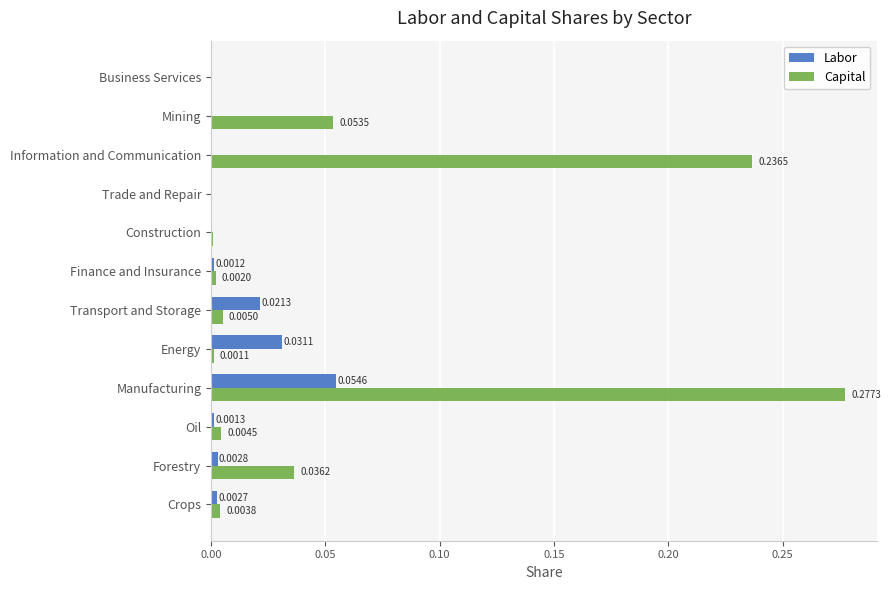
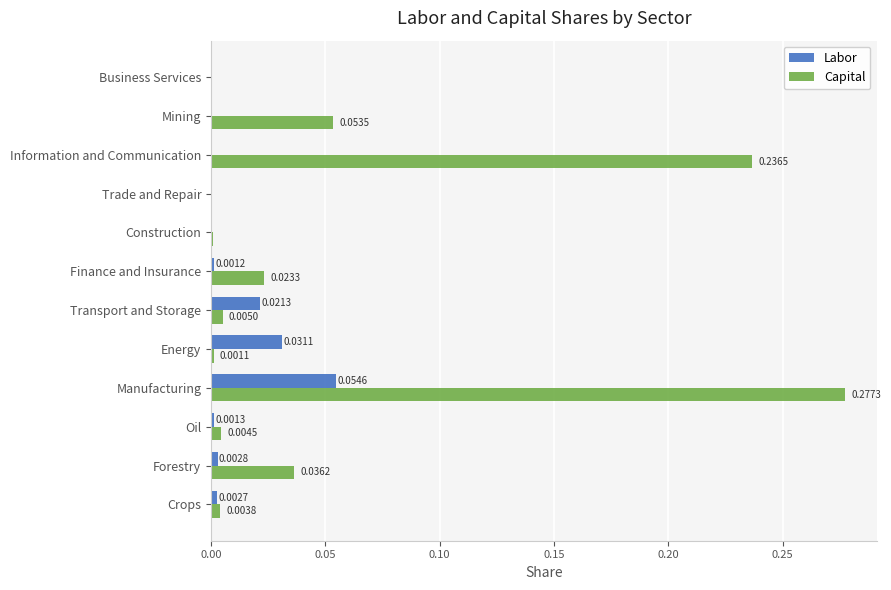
  {
    "Labor": {
      "Finance and Insurance": 0.0012,
      "Transport and Storage": 0.0213,
      "Energy": 0.0311,
      "Manufacturing": 0.0546,
      "Oil": 0.0013,
      "Forestry": 0.0028,
      "Crops": 0.0027
    },
    "Capital": {
      "Mining": 0.0535,
      "Information and Communication": 0.2365,
-     "Finance and Insurance": 0.0020,
+     "Finance and Insurance": 0.0233,
      "Transport and Storage": 0.0050,
      "Energy": 0.0011,
      "Manufacturing": 0.2773,
      "Oil": 0.0045,
      "Forestry": 0.0362,
      "Crops": 0.0038
    }
  }
